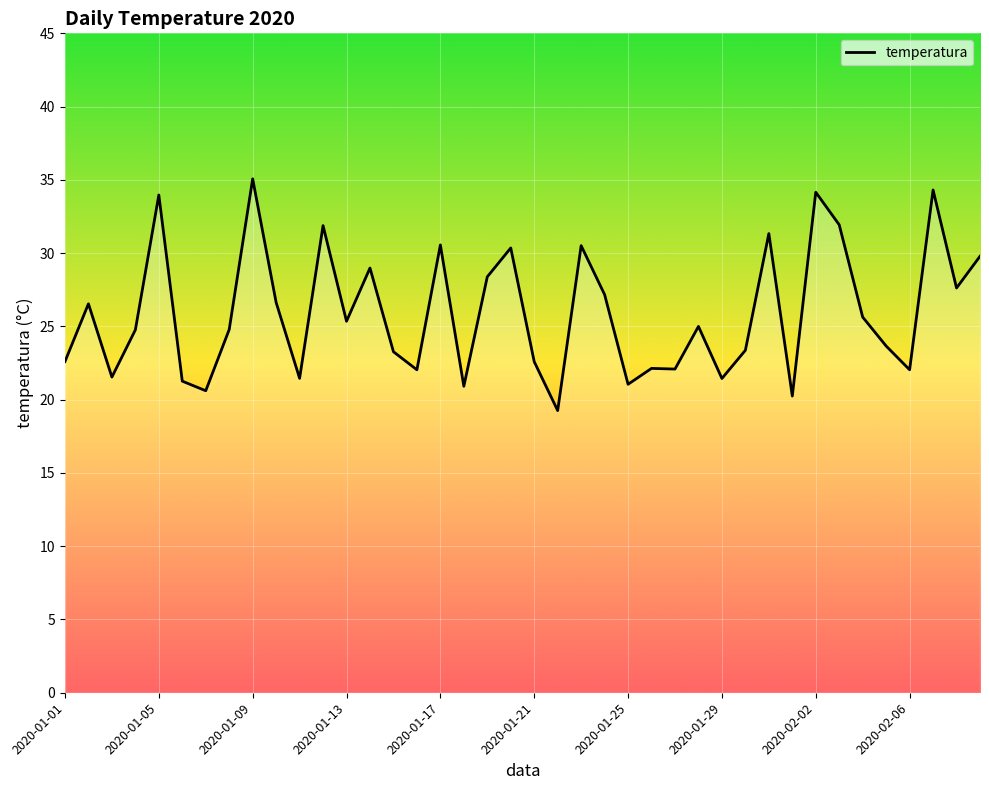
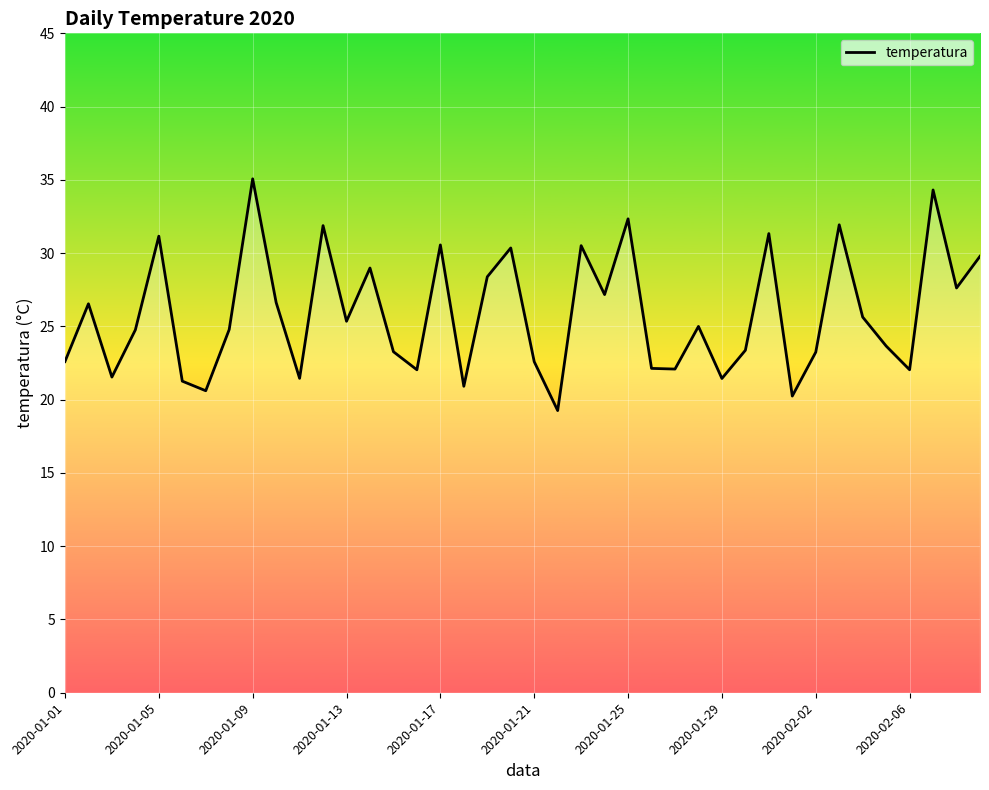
  {
    "2020-01-01": 22.6,
-   "2020-01-05": 34.0,
+   "2020-01-05": 31.2,
    "2020-01-09": 35.1,
    "2020-01-13": 25.4,
    "2020-01-17": 30.6,
    "2020-01-21": 22.6,
-   "2020-01-25": 21.1,
+   "2020-01-25": 32.3,
    "2020-01-29": 21.4,
-   "2020-02-02": 34.2,
+   "2020-02-02": 23.2,
    "2020-02-06": 22.0
  }
